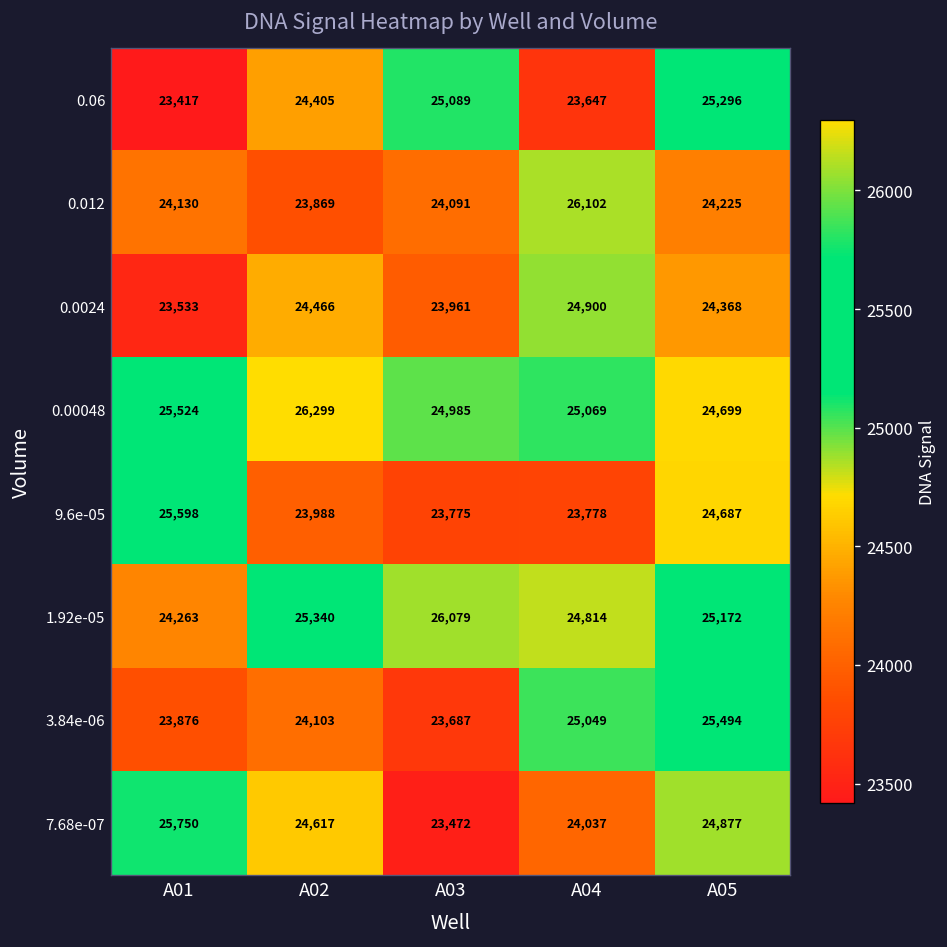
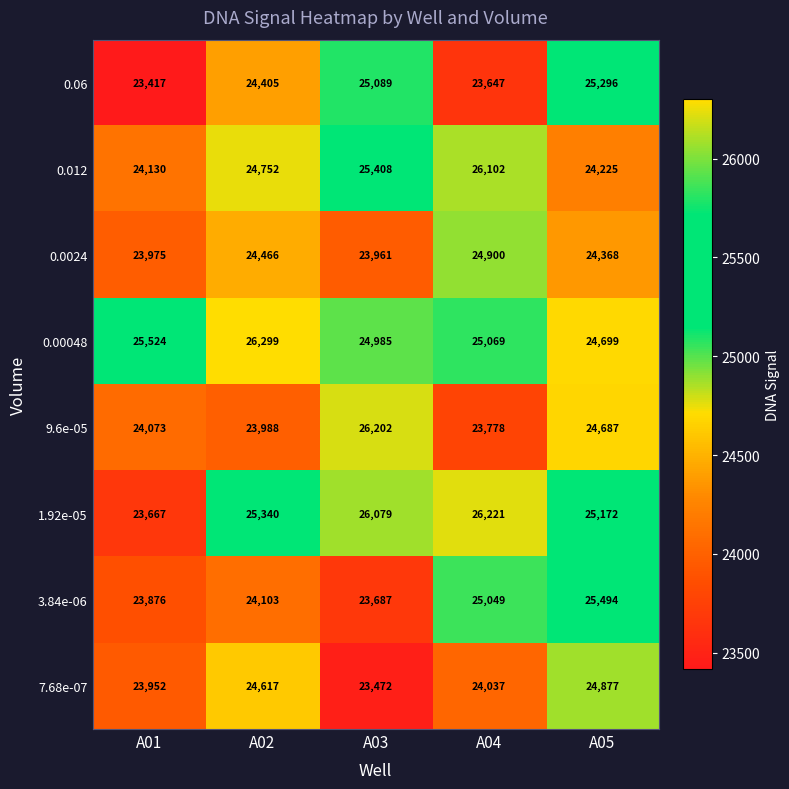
  {
    "0.06": {
      "A01": "23,417",
      "A02": "24,405",
      "A03": "25,089",
      "A04": "23,647",
      "A05": "25,296"
    },
    "0.012": {
      "A01": "24,130",
-     "A02": "23,869",
-     "A03": "24,091",
+     "A02": "24,752",
+     "A03": "25,408",
      "A04": "26,102",
      "A05": "24,225"
    },
    "0.0024": {
-     "A01": "23,533",
+     "A01": "23,975",
      "A02": "24,466",
      "A03": "23,961",
      "A04": "24,900",
      "A05": "24,368"
    },
    "0.00048": {
      "A01": "25,524",
      "A02": "26,299",
      "A03": "24,985",
      "A04": "25,069",
      "A05": "24,699"
    },
    "9.6e-05": {
-     "A01": "25,598",
+     "A01": "24,073",
      "A02": "23,988",
-     "A03": "23,775",
+     "A03": "26,202",
      "A04": "23,778",
      "A05": "24,687"
    },
    "1.92e-05": {
-     "A01": "24,263",
+     "A01": "23,667",
      "A02": "25,340",
      "A03": "26,079",
-     "A04": "24,814",
+     "A04": "26,221",
      "A05": "25,172"
    },
    "3.84e-06": {
      "A01": "23,876",
      "A02": "24,103",
      "A03": "23,687",
      "A04": "25,049",
      "A05": "25,494"
    },
    "7.68e-07": {
-     "A01": "25,750",
+     "A01": "23,952",
      "A02": "24,617",
      "A03": "23,472",
      "A04": "24,037",
      "A05": "24,877"
    }
  }
